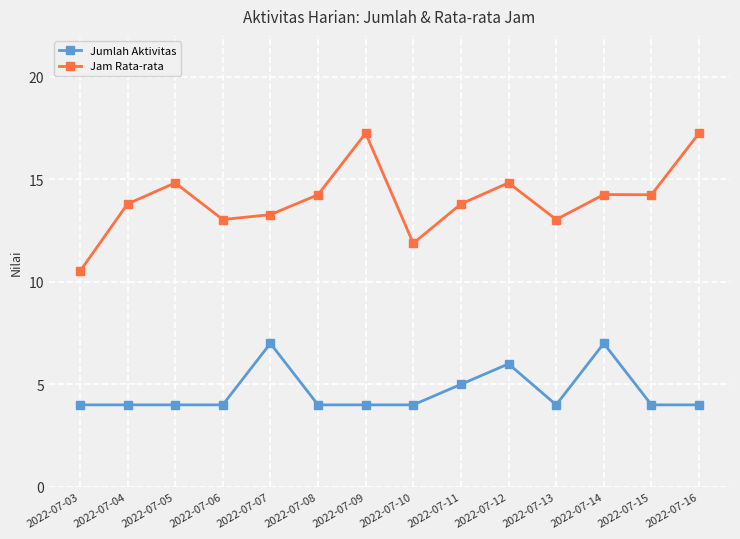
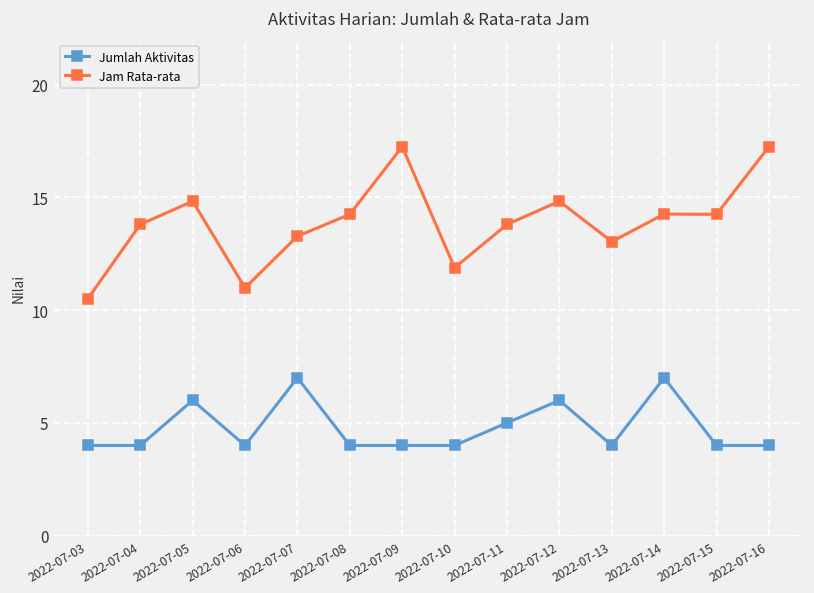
  {
    "Jumlah Aktivitas": {
      "2022-07-03": 4,
      "2022-07-04": 4,
-     "2022-07-05": 4,
+     "2022-07-05": 6,
      "2022-07-06": 4,
      "2022-07-07": 7,
      "2022-07-08": 4,
      "2022-07-09": 4,
      "2022-07-10": 4,
      "2022-07-11": 5,
      "2022-07-12": 6,
      "2022-07-13": 4,
      "2022-07-14": 7,
      "2022-07-15": 4,
      "2022-07-16": 4
    },
    "Jam Rata-rata": {
      "2022-07-03": 10.5,
      "2022-07-04": 13.8,
      "2022-07-05": 14.8,
-     "2022-07-06": 13.0,
+     "2022-07-06": 11.0,
      "2022-07-07": 13.3,
      "2022-07-08": 14.3,
      "2022-07-09": 17.3,
      "2022-07-10": 11.9,
      "2022-07-11": 13.8,
      "2022-07-12": 14.8,
      "2022-07-13": 13.0,
      "2022-07-14": 14.3,
      "2022-07-15": 14.3,
      "2022-07-16": 17.3
    }
  }
